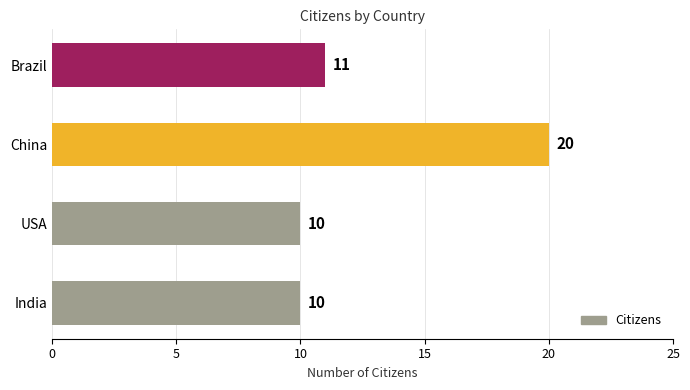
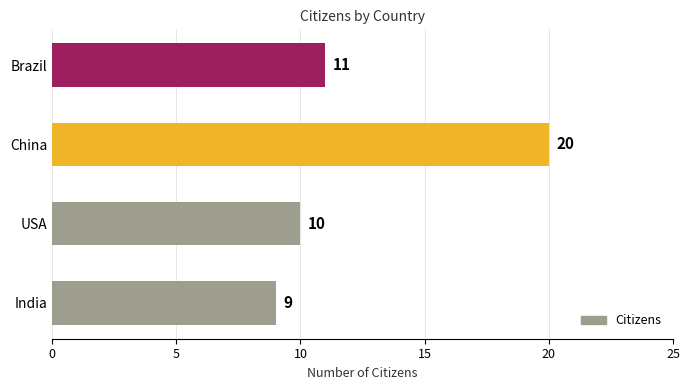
  {
    "Brazil": 11,
    "China": 20,
    "USA": 10,
-   "India": 10
+   "India": 9
  }
